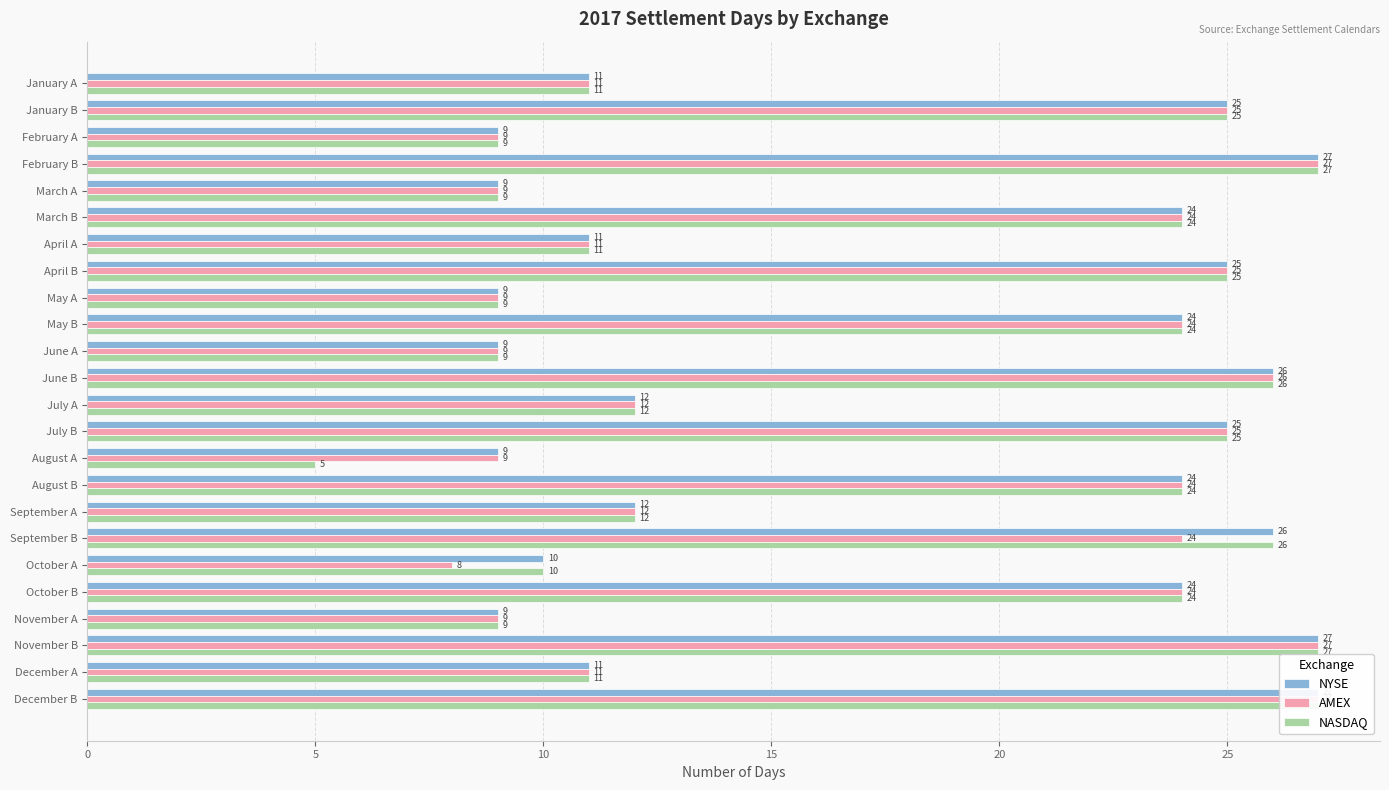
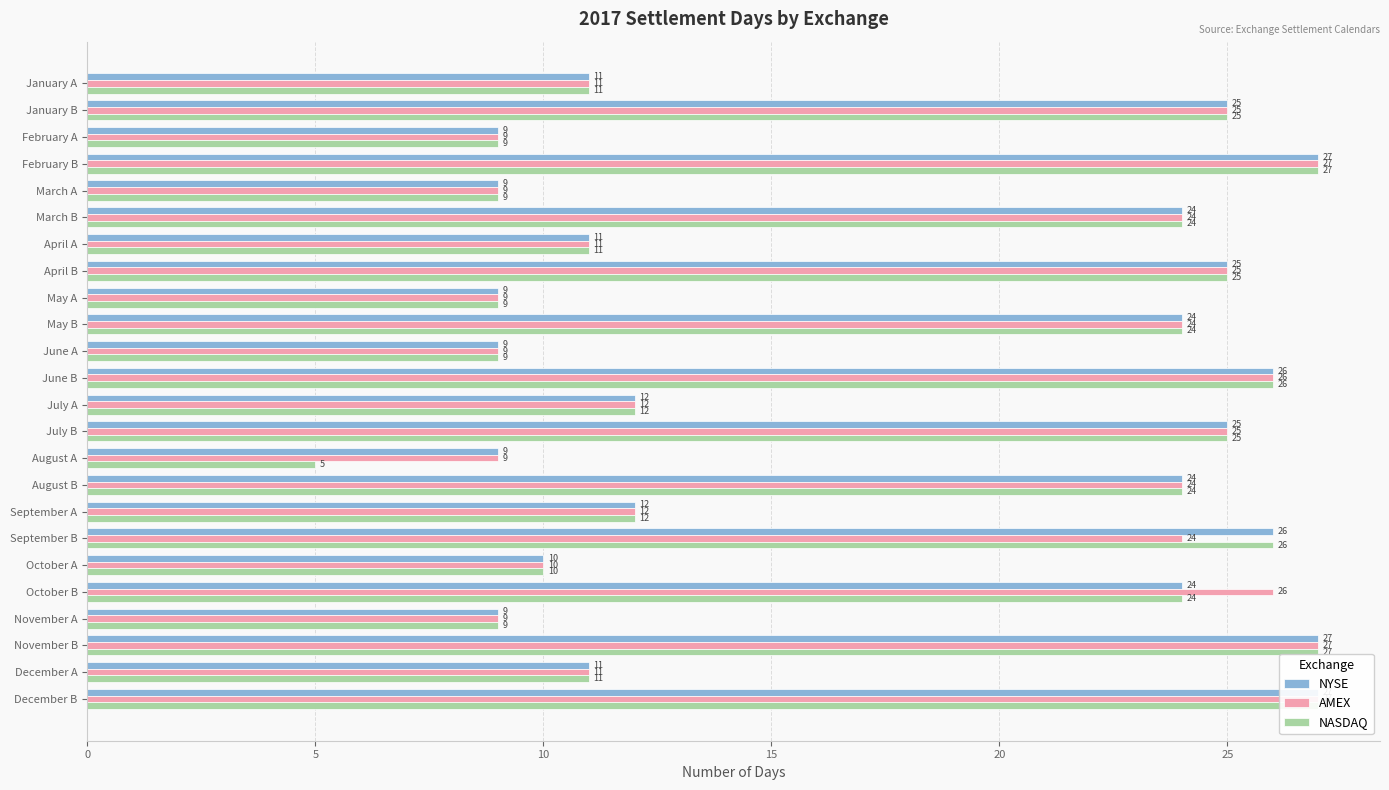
  {
    "NYSE": {
      "September B": 26,
      "October A": 10
    },
    "AMEX": {
      "September B": 24,
-     "October A": 8,
-     "October B": 24
+     "October A": 10,
+     "October B": 26
    },
    "NASDAQ": {
      "August A": 5,
      "September B": 26,
      "October A": 10
    }
  }
